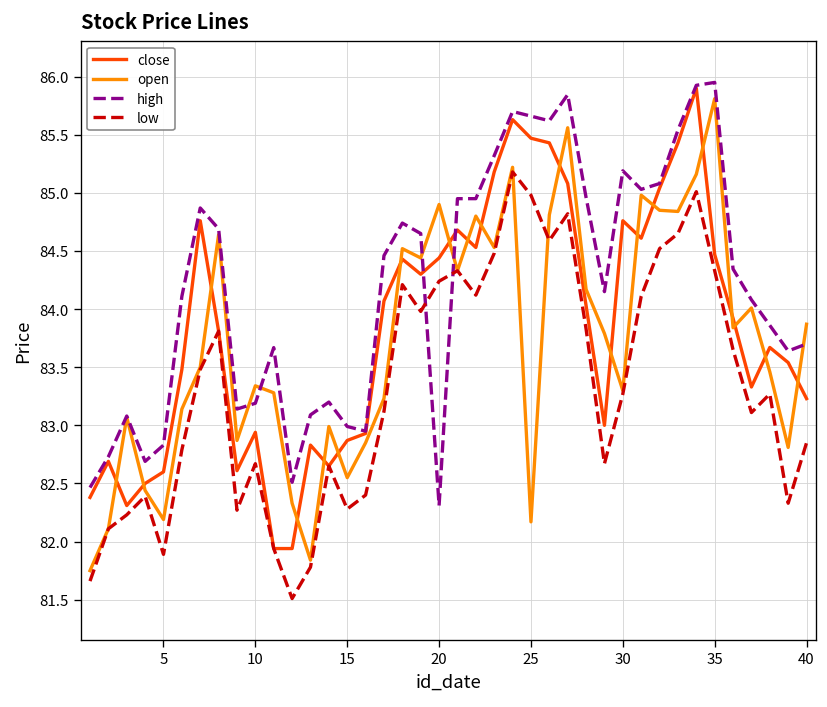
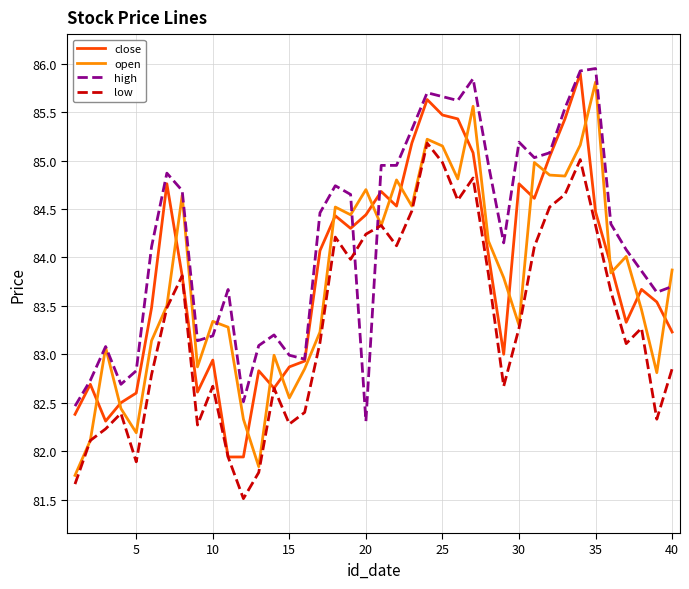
  {
    "close": {
      "5": 82.6,
      "10": 82.9,
      "15": 82.9,
      "20": 84.4,
      "25": 85.5,
      "30": 84.8,
      "35": 84.5,
      "40": 83.2
    },
    "open": {
      "5": 82.2,
      "10": 83.3,
      "15": 82.6,
-     "20": 84.9,
-     "25": 82.2,
+     "20": 84.7,
+     "25": 85.2,
      "30": 83.3,
      "35": 85.8,
      "40": 83.9
    },
    "high": {
      "5": 82.8,
      "10": 83.2,
      "15": 83.0,
      "20": 82.3,
      "25": 85.7,
      "30": 85.2,
      "35": 86.0,
      "40": 83.7
    },
    "low": {
      "5": 81.9,
      "10": 82.7,
      "15": 82.3,
      "20": 84.2,
      "25": 85.0,
      "30": 83.3,
      "35": 84.3,
      "40": 82.9
    }
  }
